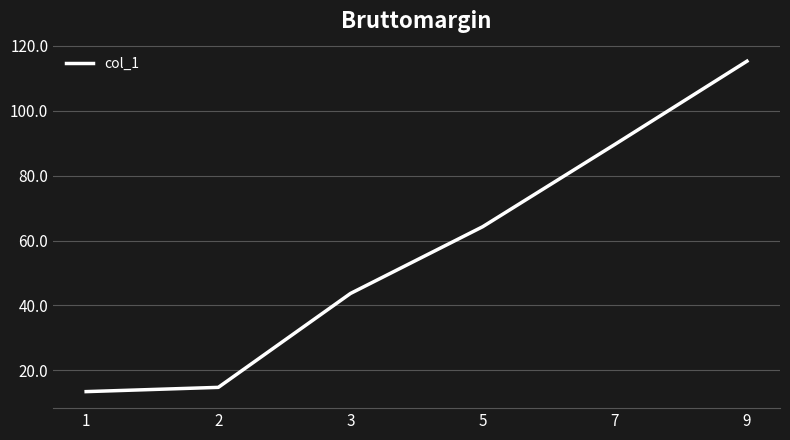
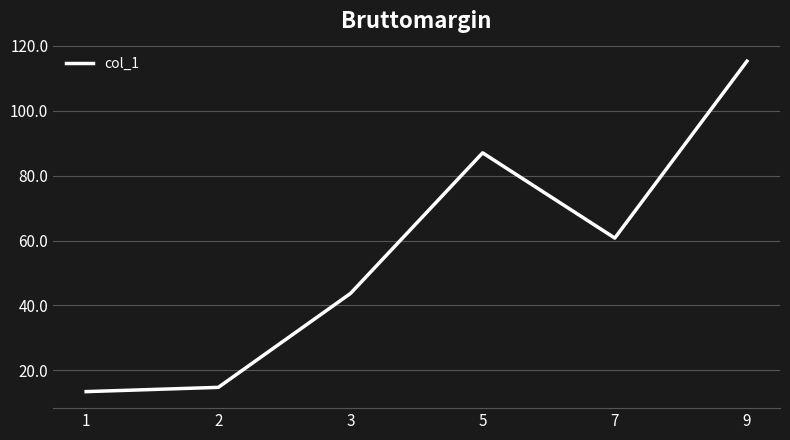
  {
    "1": 13,
    "2": 15,
    "3": 44,
-   "5": 64,
-   "7": 90,
+   "5": 87,
+   "7": 61,
    "9": 115
  }
